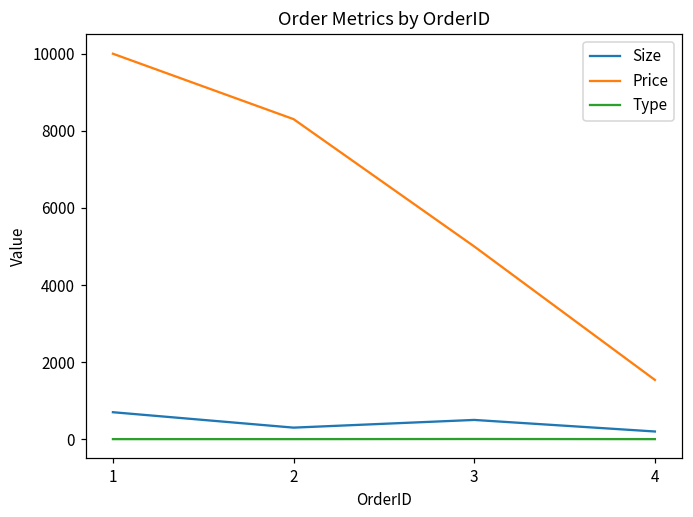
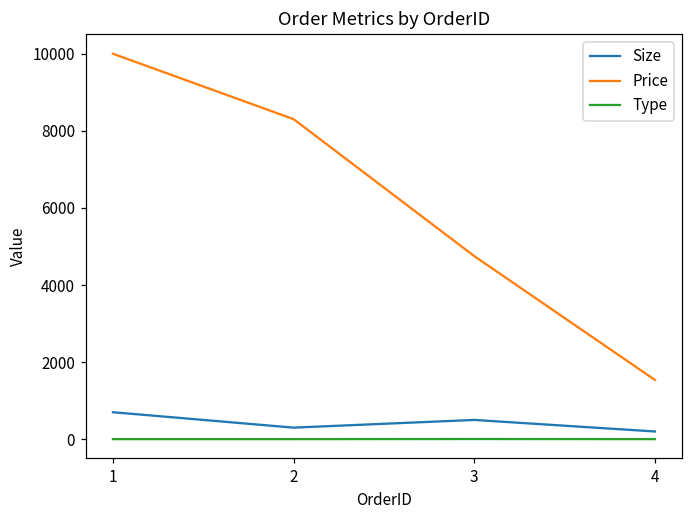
  {
    "Size": {
      "1": 700,
      "2": 300,
      "3": 500,
      "4": 200
    },
    "Price": {
      "1": 10000,
      "2": 8300,
-     "3": 5000,
+     "3": 4800,
      "4": 1500
    },
    "Type": {
      "1": 0,
      "2": 0,
      "3": 0,
      "4": 0
    }
  }
